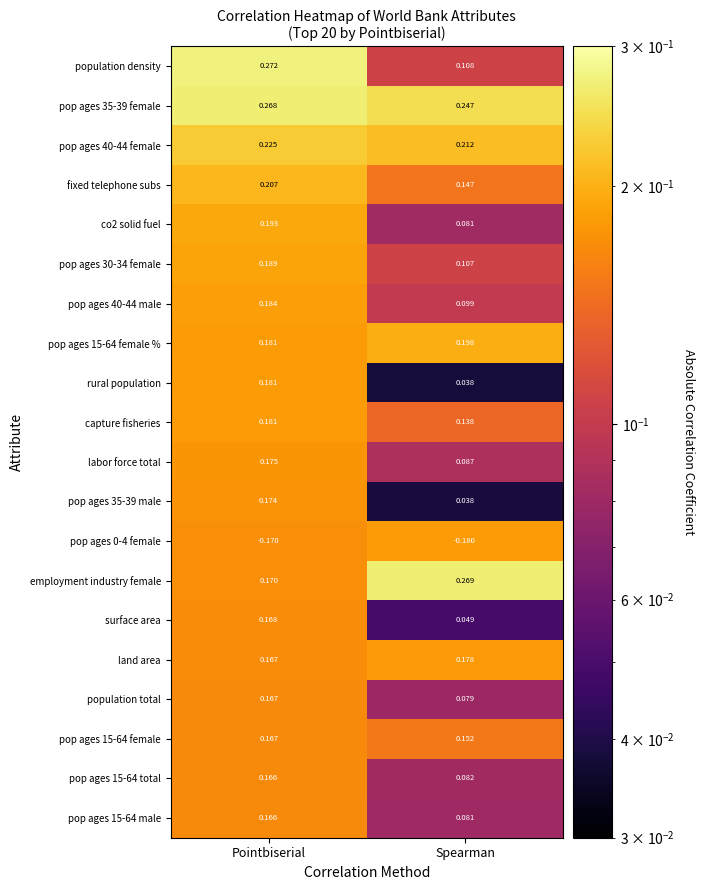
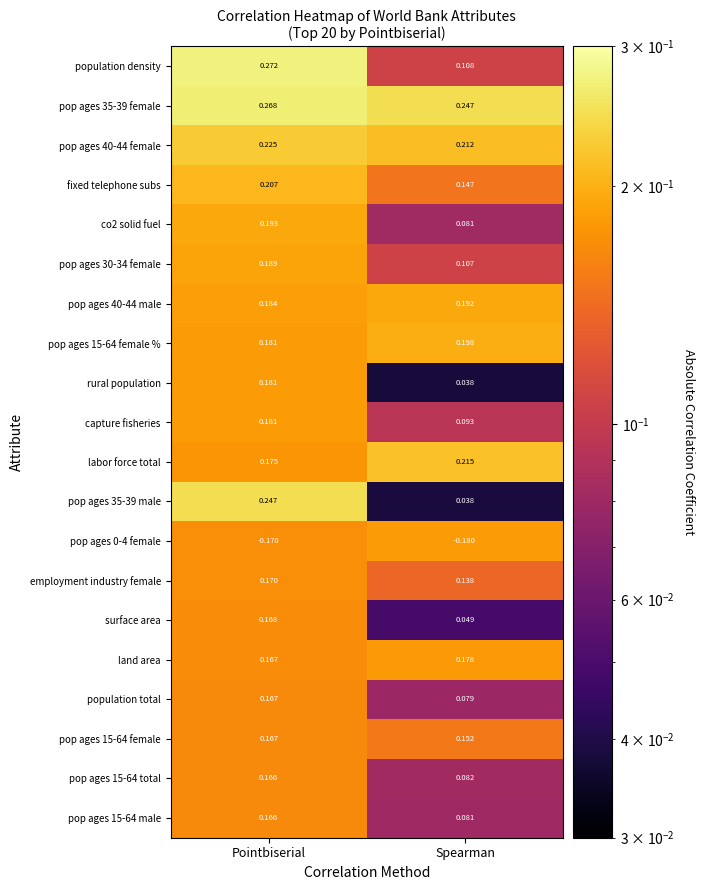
  {
    "population density": {
      "Pointbiserial": 0.272,
      "Spearman": 0.108
    },
    "pop ages 35-39 female": {
      "Pointbiserial": 0.268,
      "Spearman": 0.247
    },
    "pop ages 40-44 female": {
      "Pointbiserial": 0.225,
      "Spearman": 0.212
    },
    "fixed telephone subs": {
      "Pointbiserial": 0.207,
      "Spearman": 0.147
    },
    "co2 solid fuel": {
      "Pointbiserial": 0.193,
      "Spearman": 0.081
    },
    "pop ages 30-34 female": {
      "Pointbiserial": 0.189,
      "Spearman": 0.107
    },
    "pop ages 40-44 male": {
      "Pointbiserial": 0.184,
-     "Spearman": 0.099
+     "Spearman": 0.192
    },
    "pop ages 15-64 female %": {
      "Pointbiserial": 0.181,
      "Spearman": 0.198
    },
    "rural population": {
      "Pointbiserial": 0.181,
      "Spearman": 0.038
    },
    "capture fisheries": {
      "Pointbiserial": 0.181,
-     "Spearman": 0.138
+     "Spearman": 0.093
    },
    "labor force total": {
      "Pointbiserial": 0.175,
-     "Spearman": 0.087
+     "Spearman": 0.215
    },
    "pop ages 35-39 male": {
-     "Pointbiserial": 0.174,
+     "Pointbiserial": 0.247,
      "Spearman": 0.038
    },
    "pop ages 0-4 female": {
      "Pointbiserial": -0.170,
      "Spearman": -0.180
    },
    "employment industry female": {
      "Pointbiserial": 0.170,
-     "Spearman": 0.269
+     "Spearman": 0.138
    },
    "surface area": {
      "Pointbiserial": 0.168,
      "Spearman": 0.049
    },
    "land area": {
      "Pointbiserial": 0.167,
      "Spearman": 0.178
    },
    "population total": {
      "Pointbiserial": 0.167,
      "Spearman": 0.079
    },
    "pop ages 15-64 female": {
      "Pointbiserial": 0.167,
      "Spearman": 0.152
    },
    "pop ages 15-64 total": {
      "Pointbiserial": 0.166,
      "Spearman": 0.082
    },
    "pop ages 15-64 male": {
      "Pointbiserial": 0.166,
      "Spearman": 0.081
    }
  }
